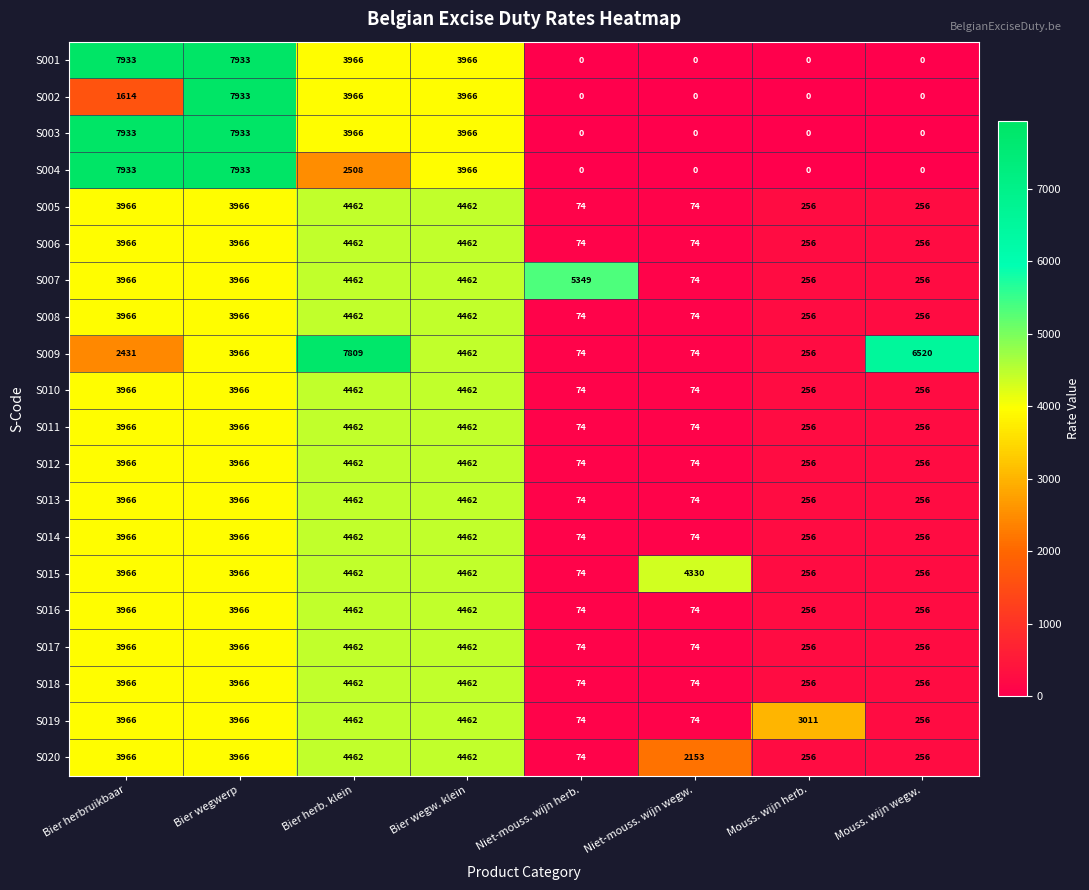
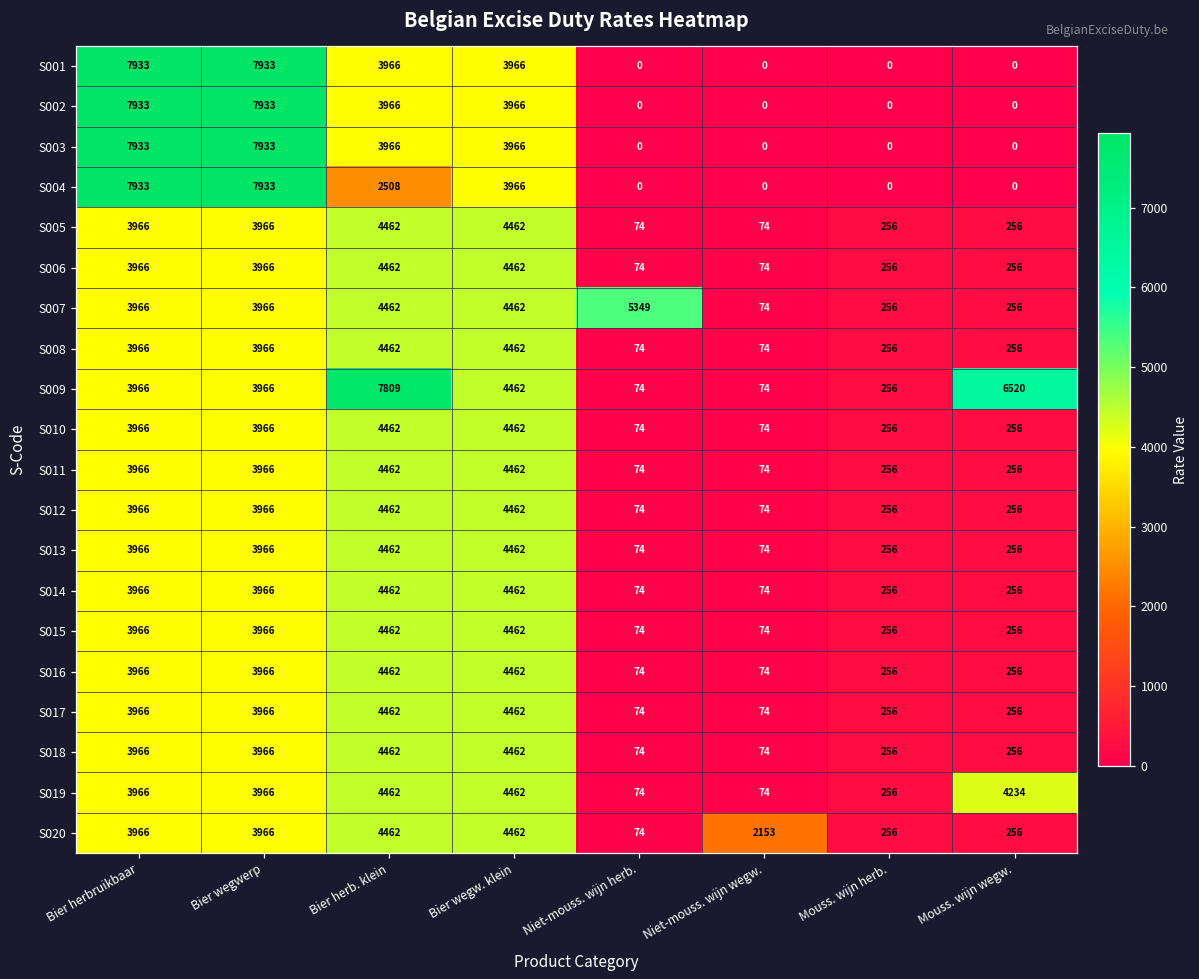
  {
    "S001": {
      "Bier herbruikbaar": 7933,
      "Bier wegwerp": 7933,
      "Bier herb. klein": 3966,
      "Bier wegw. klein": 3966,
      "Niet-mouss. wijn herb.": 0,
      "Niet-mouss. wijn wegw.": 0,
      "Mouss. wijn herb.": 0,
      "Mouss. wijn wegw.": 0
    },
    "S002": {
-     "Bier herbruikbaar": 1614,
+     "Bier herbruikbaar": 7933,
      "Bier wegwerp": 7933,
      "Bier herb. klein": 3966,
      "Bier wegw. klein": 3966,
      "Niet-mouss. wijn herb.": 0,
      "Niet-mouss. wijn wegw.": 0,
      "Mouss. wijn herb.": 0,
      "Mouss. wijn wegw.": 0
    },
    "S003": {
      "Bier herbruikbaar": 7933,
      "Bier wegwerp": 7933,
      "Bier herb. klein": 3966,
      "Bier wegw. klein": 3966,
      "Niet-mouss. wijn herb.": 0,
      "Niet-mouss. wijn wegw.": 0,
      "Mouss. wijn herb.": 0,
      "Mouss. wijn wegw.": 0
    },
    "S004": {
      "Bier herbruikbaar": 7933,
      "Bier wegwerp": 7933,
      "Bier herb. klein": 2508,
      "Bier wegw. klein": 3966,
      "Niet-mouss. wijn herb.": 0,
      "Niet-mouss. wijn wegw.": 0,
      "Mouss. wijn herb.": 0,
      "Mouss. wijn wegw.": 0
    },
    "S005": {
      "Bier herbruikbaar": 3966,
      "Bier wegwerp": 3966,
      "Bier herb. klein": 4462,
      "Bier wegw. klein": 4462,
      "Niet-mouss. wijn herb.": 74,
      "Niet-mouss. wijn wegw.": 74,
      "Mouss. wijn herb.": 256,
      "Mouss. wijn wegw.": 256
    },
    "S006": {
      "Bier herbruikbaar": 3966,
      "Bier wegwerp": 3966,
      "Bier herb. klein": 4462,
      "Bier wegw. klein": 4462,
      "Niet-mouss. wijn herb.": 74,
      "Niet-mouss. wijn wegw.": 74,
      "Mouss. wijn herb.": 256,
      "Mouss. wijn wegw.": 256
    },
    "S007": {
      "Bier herbruikbaar": 3966,
      "Bier wegwerp": 3966,
      "Bier herb. klein": 4462,
      "Bier wegw. klein": 4462,
      "Niet-mouss. wijn herb.": 5349,
      "Niet-mouss. wijn wegw.": 74,
      "Mouss. wijn herb.": 256,
      "Mouss. wijn wegw.": 256
    },
    "S008": {
      "Bier herbruikbaar": 3966,
      "Bier wegwerp": 3966,
      "Bier herb. klein": 4462,
      "Bier wegw. klein": 4462,
      "Niet-mouss. wijn herb.": 74,
      "Niet-mouss. wijn wegw.": 74,
      "Mouss. wijn herb.": 256,
      "Mouss. wijn wegw.": 256
    },
    "S009": {
-     "Bier herbruikbaar": 2431,
+     "Bier herbruikbaar": 3966,
      "Bier wegwerp": 3966,
      "Bier herb. klein": 7809,
      "Bier wegw. klein": 4462,
      "Niet-mouss. wijn herb.": 74,
      "Niet-mouss. wijn wegw.": 74,
      "Mouss. wijn herb.": 256,
      "Mouss. wijn wegw.": 6520
    },
    "S010": {
      "Bier herbruikbaar": 3966,
      "Bier wegwerp": 3966,
      "Bier herb. klein": 4462,
      "Bier wegw. klein": 4462,
      "Niet-mouss. wijn herb.": 74,
      "Niet-mouss. wijn wegw.": 74,
      "Mouss. wijn herb.": 256,
      "Mouss. wijn wegw.": 256
    },
    "S011": {
      "Bier herbruikbaar": 3966,
      "Bier wegwerp": 3966,
      "Bier herb. klein": 4462,
      "Bier wegw. klein": 4462,
      "Niet-mouss. wijn herb.": 74,
      "Niet-mouss. wijn wegw.": 74,
      "Mouss. wijn herb.": 256,
      "Mouss. wijn wegw.": 256
    },
    "S012": {
      "Bier herbruikbaar": 3966,
      "Bier wegwerp": 3966,
      "Bier herb. klein": 4462,
      "Bier wegw. klein": 4462,
      "Niet-mouss. wijn herb.": 74,
      "Niet-mouss. wijn wegw.": 74,
      "Mouss. wijn herb.": 256,
      "Mouss. wijn wegw.": 256
    },
    "S013": {
      "Bier herbruikbaar": 3966,
      "Bier wegwerp": 3966,
      "Bier herb. klein": 4462,
      "Bier wegw. klein": 4462,
      "Niet-mouss. wijn herb.": 74,
      "Niet-mouss. wijn wegw.": 74,
      "Mouss. wijn herb.": 256,
      "Mouss. wijn wegw.": 256
    },
    "S014": {
      "Bier herbruikbaar": 3966,
      "Bier wegwerp": 3966,
      "Bier herb. klein": 4462,
      "Bier wegw. klein": 4462,
      "Niet-mouss. wijn herb.": 74,
      "Niet-mouss. wijn wegw.": 74,
      "Mouss. wijn herb.": 256,
      "Mouss. wijn wegw.": 256
    },
    "S015": {
      "Bier herbruikbaar": 3966,
      "Bier wegwerp": 3966,
      "Bier herb. klein": 4462,
      "Bier wegw. klein": 4462,
      "Niet-mouss. wijn herb.": 74,
-     "Niet-mouss. wijn wegw.": 4330,
+     "Niet-mouss. wijn wegw.": 74,
      "Mouss. wijn herb.": 256,
      "Mouss. wijn wegw.": 256
    },
    "S016": {
      "Bier herbruikbaar": 3966,
      "Bier wegwerp": 3966,
      "Bier herb. klein": 4462,
      "Bier wegw. klein": 4462,
      "Niet-mouss. wijn herb.": 74,
      "Niet-mouss. wijn wegw.": 74,
      "Mouss. wijn herb.": 256,
      "Mouss. wijn wegw.": 256
    },
    "S017": {
      "Bier herbruikbaar": 3966,
      "Bier wegwerp": 3966,
      "Bier herb. klein": 4462,
      "Bier wegw. klein": 4462,
      "Niet-mouss. wijn herb.": 74,
      "Niet-mouss. wijn wegw.": 74,
      "Mouss. wijn herb.": 256,
      "Mouss. wijn wegw.": 256
    },
    "S018": {
      "Bier herbruikbaar": 3966,
      "Bier wegwerp": 3966,
      "Bier herb. klein": 4462,
      "Bier wegw. klein": 4462,
      "Niet-mouss. wijn herb.": 74,
      "Niet-mouss. wijn wegw.": 74,
      "Mouss. wijn herb.": 256,
      "Mouss. wijn wegw.": 256
    },
    "S019": {
      "Bier herbruikbaar": 3966,
      "Bier wegwerp": 3966,
      "Bier herb. klein": 4462,
      "Bier wegw. klein": 4462,
      "Niet-mouss. wijn herb.": 74,
      "Niet-mouss. wijn wegw.": 74,
-     "Mouss. wijn herb.": 3011,
-     "Mouss. wijn wegw.": 256
+     "Mouss. wijn herb.": 256,
+     "Mouss. wijn wegw.": 4234
    },
    "S020": {
      "Bier herbruikbaar": 3966,
      "Bier wegwerp": 3966,
      "Bier herb. klein": 4462,
      "Bier wegw. klein": 4462,
      "Niet-mouss. wijn herb.": 74,
      "Niet-mouss. wijn wegw.": 2153,
      "Mouss. wijn herb.": 256,
      "Mouss. wijn wegw.": 256
    }
  }
